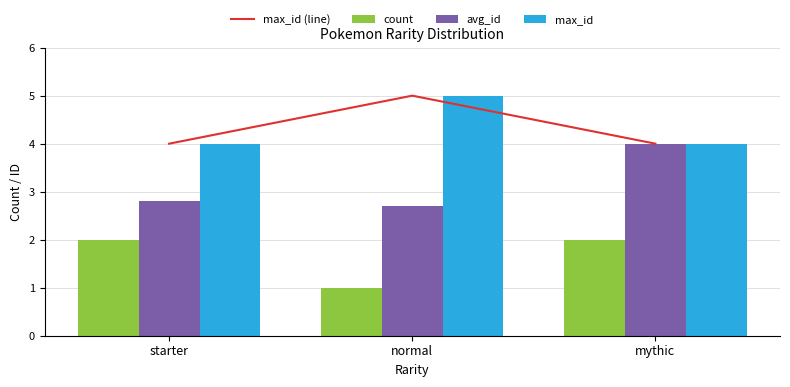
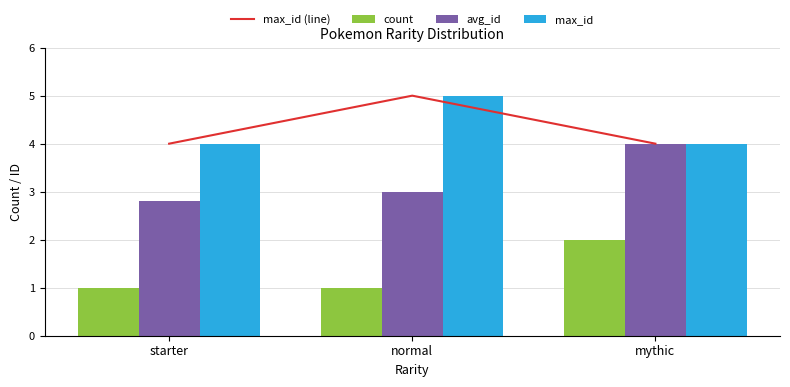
  {
    "count": {
-     "starter": 2,
+     "starter": 1,
      "normal": 1,
      "mythic": 2
    },
    "max_id (line)": {
      "starter": 4.0,
      "normal": 5.0,
      "mythic": 4.0
    },
    "avg_id": {
      "starter": 2.8,
-     "normal": 2.7,
+     "normal": 3.0,
      "mythic": 4.0
    },
    "max_id": {
      "starter": 4.0,
      "normal": 5.0,
      "mythic": 4.0
    }
  }
